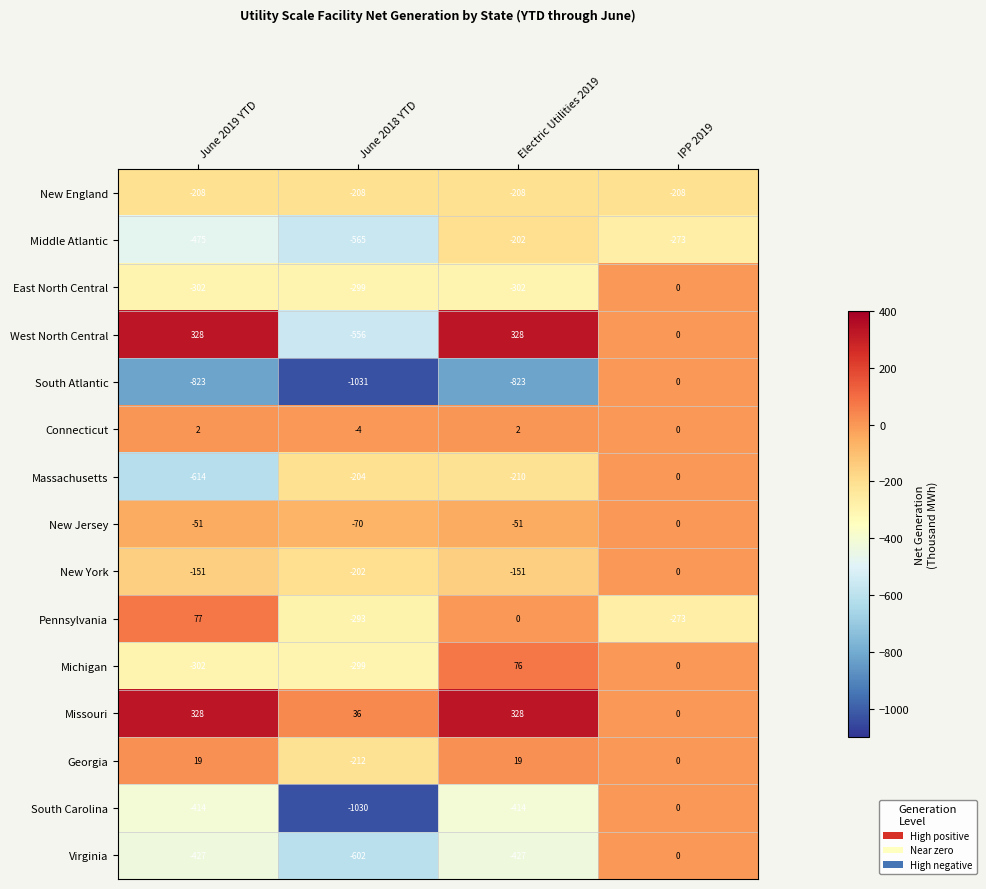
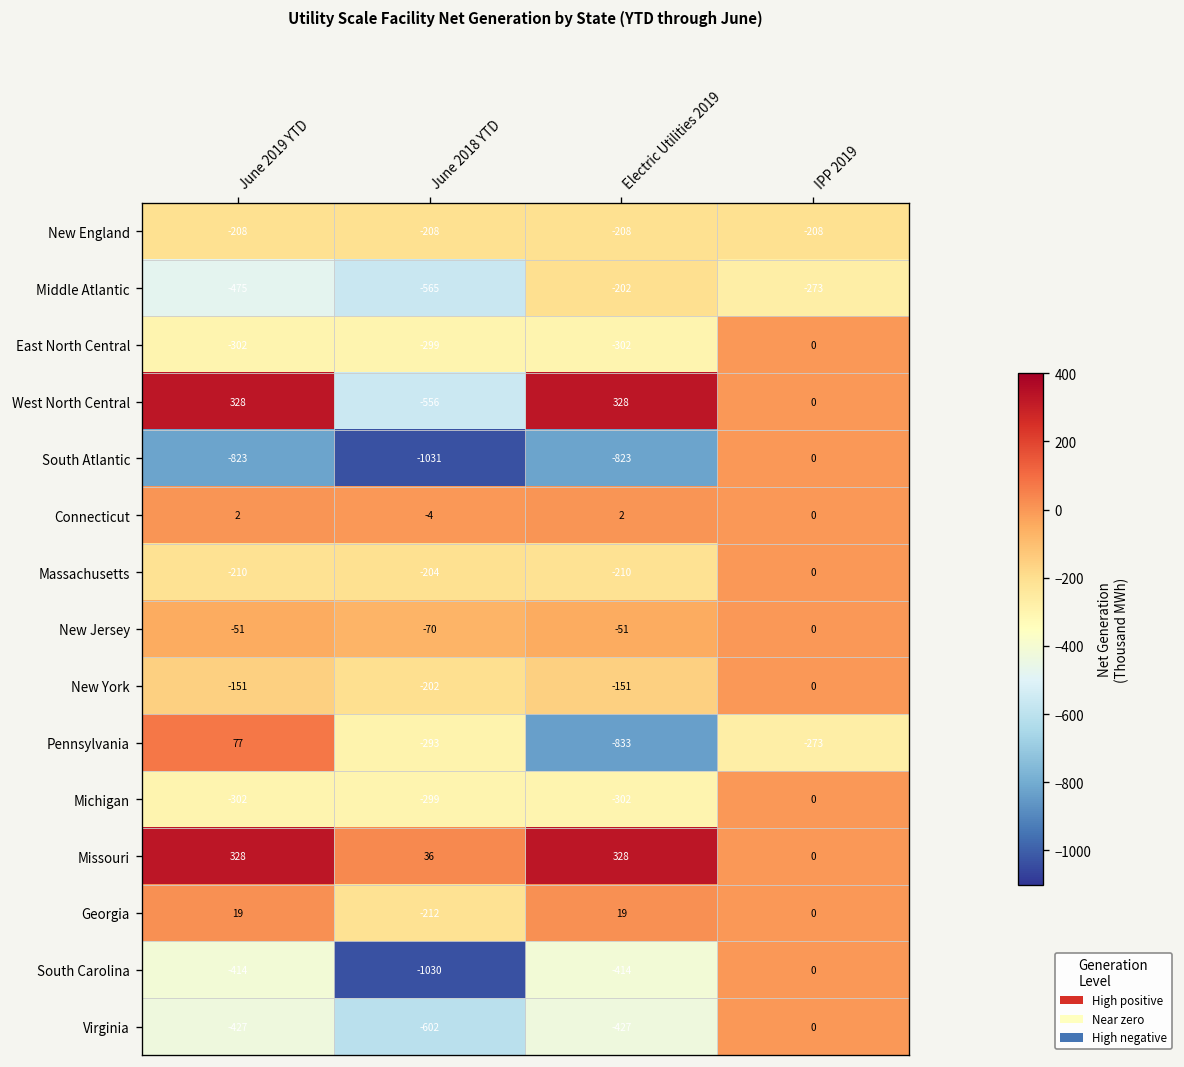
  {
    "New England": {
      "June 2019 YTD": -208,
      "June 2018 YTD": -208,
      "Electric Utilities 2019": -208,
      "IPP 2019": -208
    },
    "Middle Atlantic": {
      "June 2018 YTD": -565,
      "Electric Utilities 2019": -202,
      "IPP 2019": -273
    },
    "East North Central": {
      "June 2019 YTD": -302,
      "June 2018 YTD": -299,
      "Electric Utilities 2019": -302,
      "IPP 2019": 0
    },
    "West North Central": {
      "June 2019 YTD": 328,
      "June 2018 YTD": -556,
      "Electric Utilities 2019": 328,
      "IPP 2019": 0
    },
    "South Atlantic": {
      "June 2019 YTD": -823,
      "June 2018 YTD": -1031,
      "Electric Utilities 2019": -823,
      "IPP 2019": 0
    },
    "Connecticut": {
      "June 2019 YTD": 2,
      "June 2018 YTD": -4,
      "Electric Utilities 2019": 2,
      "IPP 2019": 0
    },
    "Massachusetts": {
-     "June 2019 YTD": -614,
+     "June 2019 YTD": -210,
      "June 2018 YTD": -204,
      "Electric Utilities 2019": -210,
      "IPP 2019": 0
    },
    "New Jersey": {
      "June 2019 YTD": -51,
      "June 2018 YTD": -70,
      "Electric Utilities 2019": -51,
      "IPP 2019": 0
    },
    "New York": {
      "June 2019 YTD": -151,
      "June 2018 YTD": -202,
      "Electric Utilities 2019": -151,
      "IPP 2019": 0
    },
    "Pennsylvania": {
      "June 2019 YTD": 77,
      "June 2018 YTD": -293,
-     "Electric Utilities 2019": 0,
+     "Electric Utilities 2019": -833,
      "IPP 2019": -273
    },
    "Michigan": {
      "June 2019 YTD": -302,
      "June 2018 YTD": -299,
-     "Electric Utilities 2019": 76,
+     "Electric Utilities 2019": -302,
      "IPP 2019": 0
    },
    "Missouri": {
      "June 2019 YTD": 328,
      "June 2018 YTD": 36,
      "Electric Utilities 2019": 328,
      "IPP 2019": 0
    },
    "Georgia": {
      "June 2019 YTD": 19,
      "June 2018 YTD": -212,
      "Electric Utilities 2019": 19,
      "IPP 2019": 0
    },
    "South Carolina": {
      "June 2018 YTD": -1030,
      "IPP 2019": 0
    },
    "Virginia": {
      "June 2018 YTD": -602,
      "IPP 2019": 0
    }
  }
